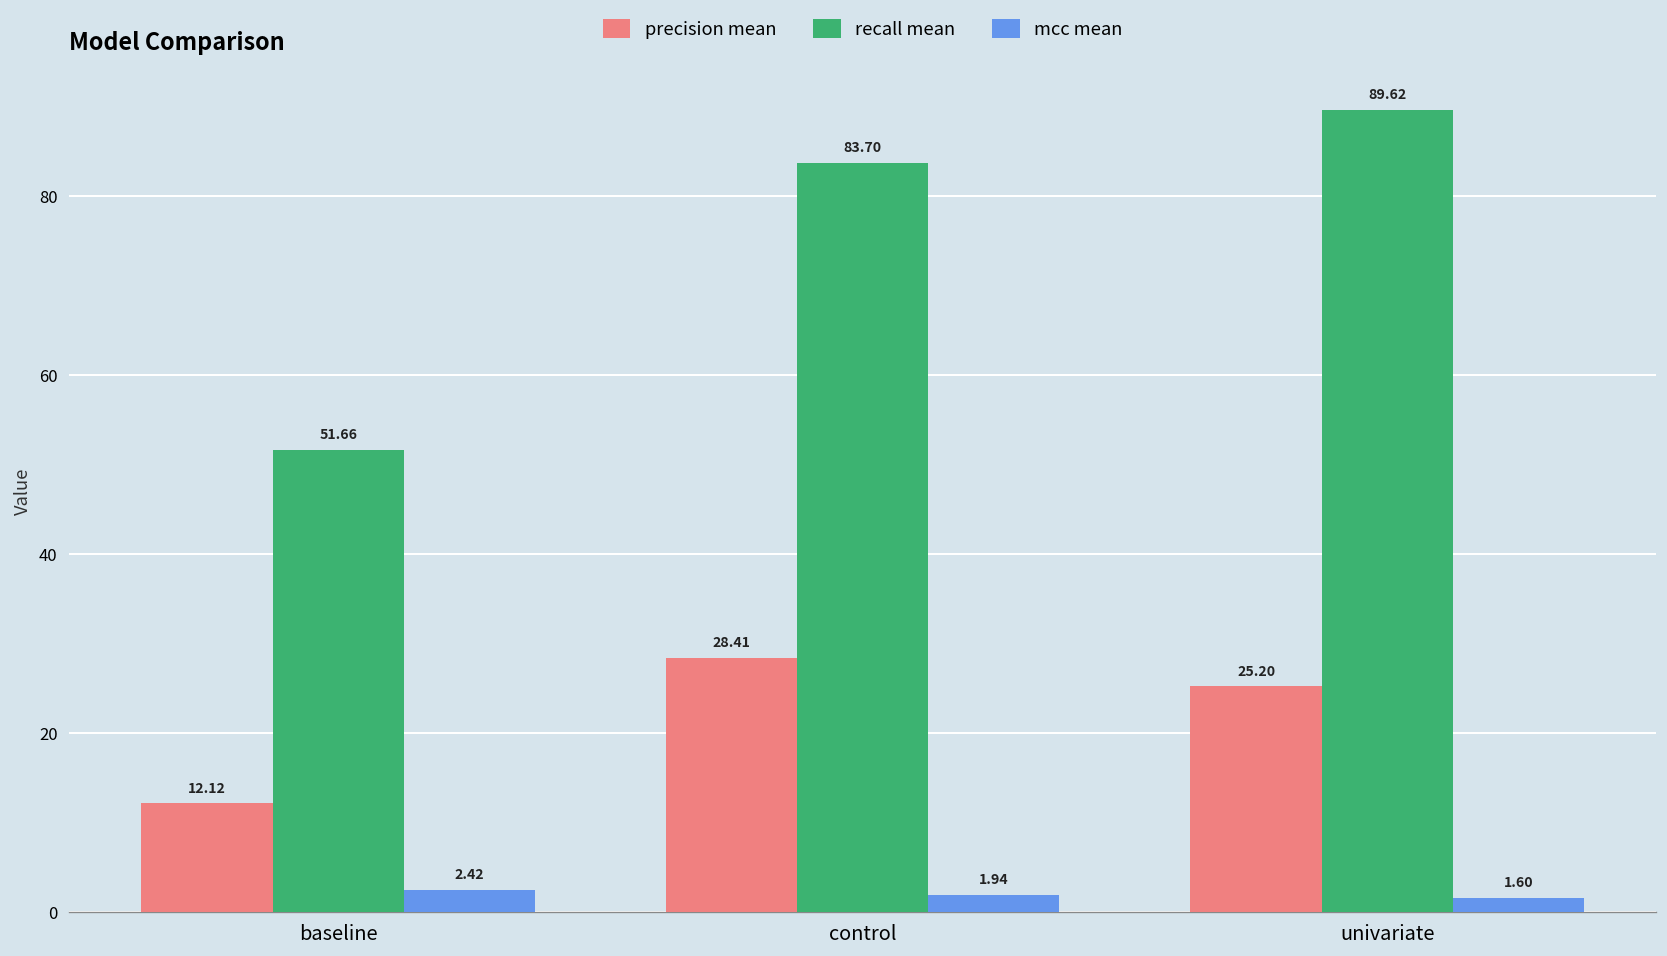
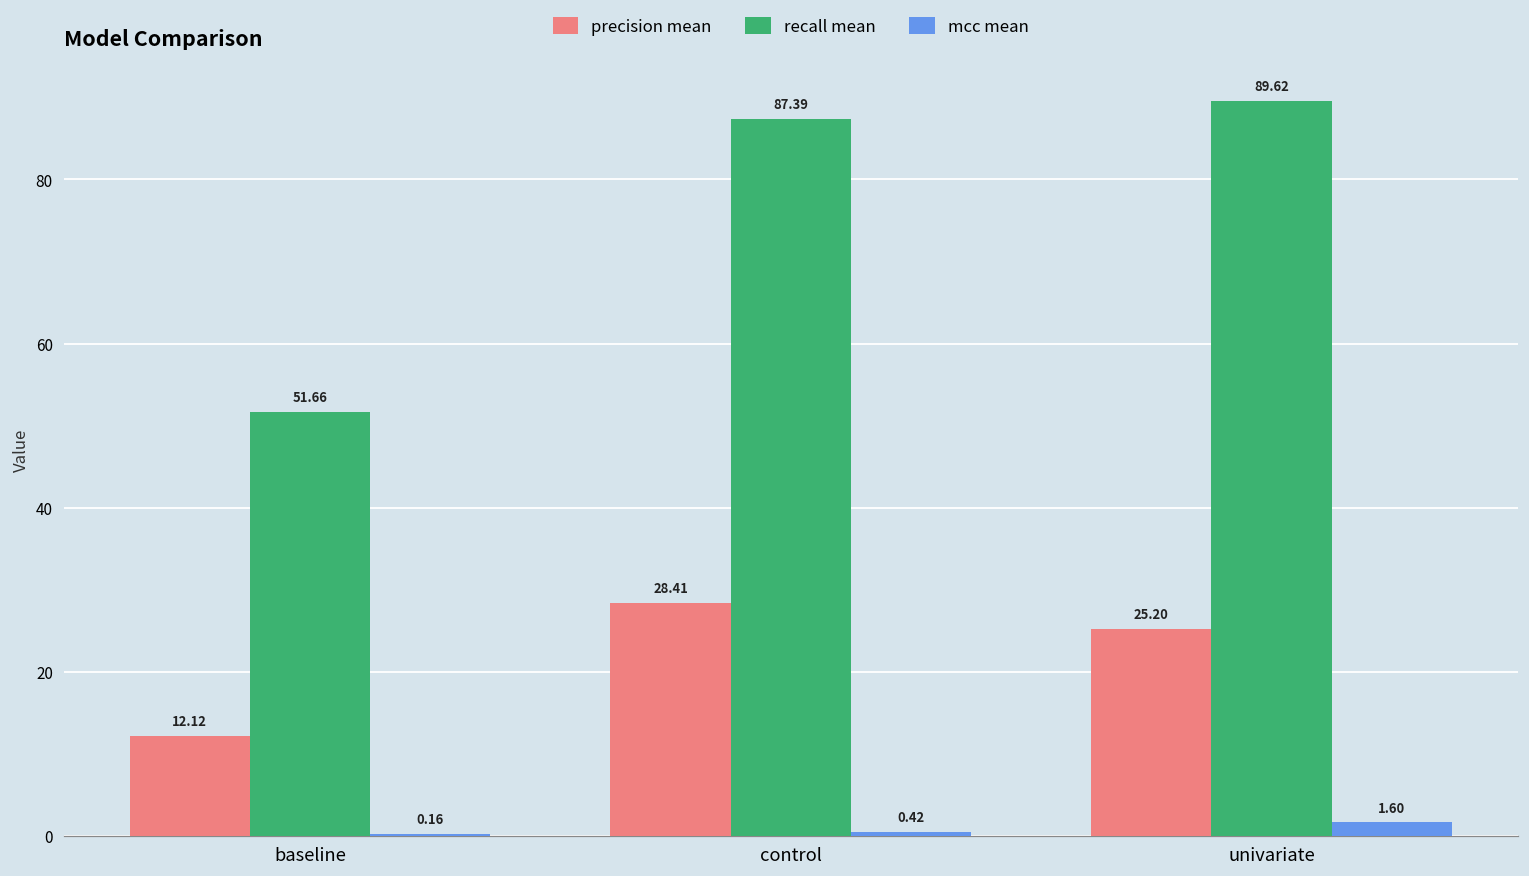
  {
    "precision mean": {
      "baseline": 12.12,
      "control": 28.41,
      "univariate": 25.20
    },
    "recall mean": {
      "baseline": 51.66,
-     "control": 83.70,
+     "control": 87.39,
      "univariate": 89.62
    },
    "mcc mean": {
-     "baseline": 2.42,
-     "control": 1.94,
+     "baseline": 0.16,
+     "control": 0.42,
      "univariate": 1.60
    }
  }
